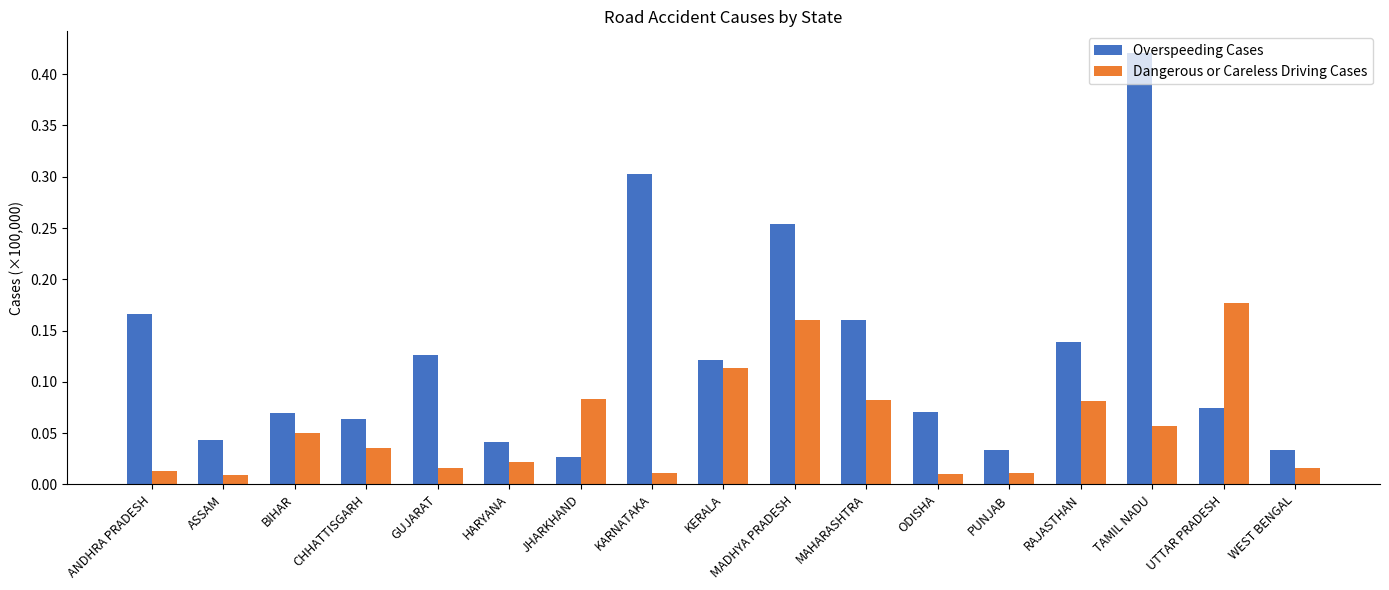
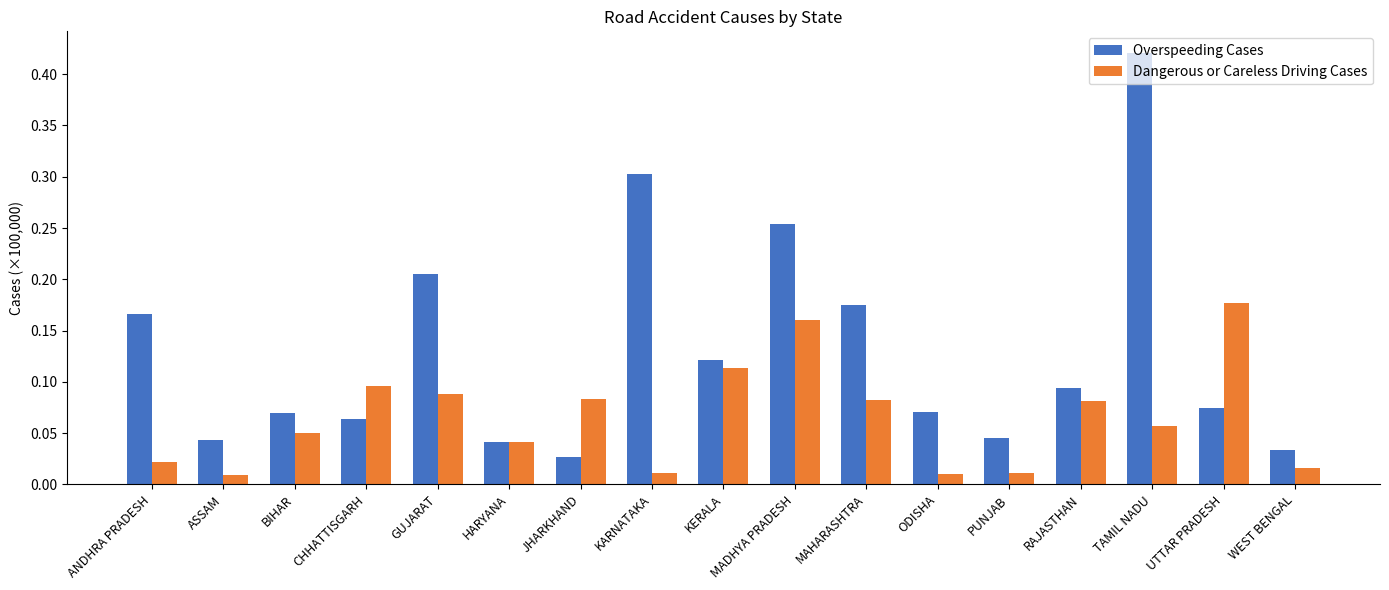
  {
    "Overspeeding Cases": {
      "ANDHRA PRADESH": 0.166,
      "ASSAM": 0.043,
      "BIHAR": 0.070,
      "CHHATTISGARH": 0.064,
-     "GUJARAT": 0.126,
+     "GUJARAT": 0.205,
      "HARYANA": 0.041,
      "JHARKHAND": 0.027,
      "KARNATAKA": 0.303,
      "KERALA": 0.122,
      "MADHYA PRADESH": 0.254,
-     "MAHARASHTRA": 0.160,
+     "MAHARASHTRA": 0.175,
      "ODISHA": 0.071,
-     "PUNJAB": 0.033,
-     "RAJASTHAN": 0.139,
+     "PUNJAB": 0.045,
+     "RAJASTHAN": 0.094,
      "UTTAR PRADESH": 0.075,
      "WEST BENGAL": 0.034
    },
    "Dangerous or Careless Driving Cases": {
-     "ANDHRA PRADESH": 0.013,
+     "ANDHRA PRADESH": 0.022,
      "ASSAM": 0.009,
      "BIHAR": 0.050,
-     "CHHATTISGARH": 0.035,
-     "GUJARAT": 0.016,
-     "HARYANA": 0.022,
+     "CHHATTISGARH": 0.096,
+     "GUJARAT": 0.088,
+     "HARYANA": 0.041,
      "JHARKHAND": 0.083,
      "KARNATAKA": 0.011,
      "KERALA": 0.113,
      "MADHYA PRADESH": 0.160,
      "MAHARASHTRA": 0.082,
      "ODISHA": 0.010,
      "PUNJAB": 0.011,
      "RAJASTHAN": 0.081,
      "TAMIL NADU": 0.057,
      "UTTAR PRADESH": 0.177,
      "WEST BENGAL": 0.016
    }
  }
